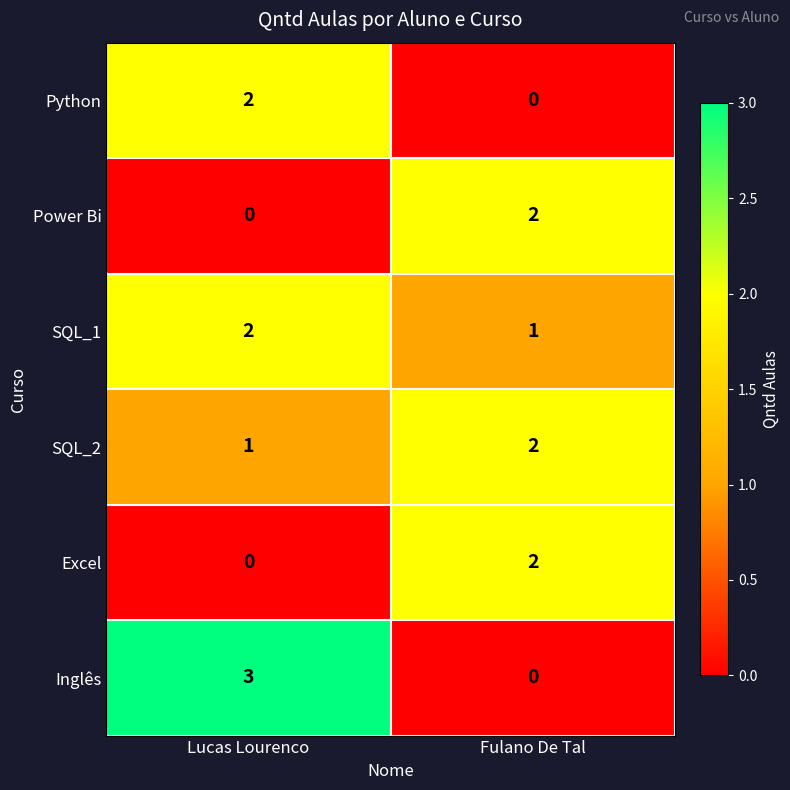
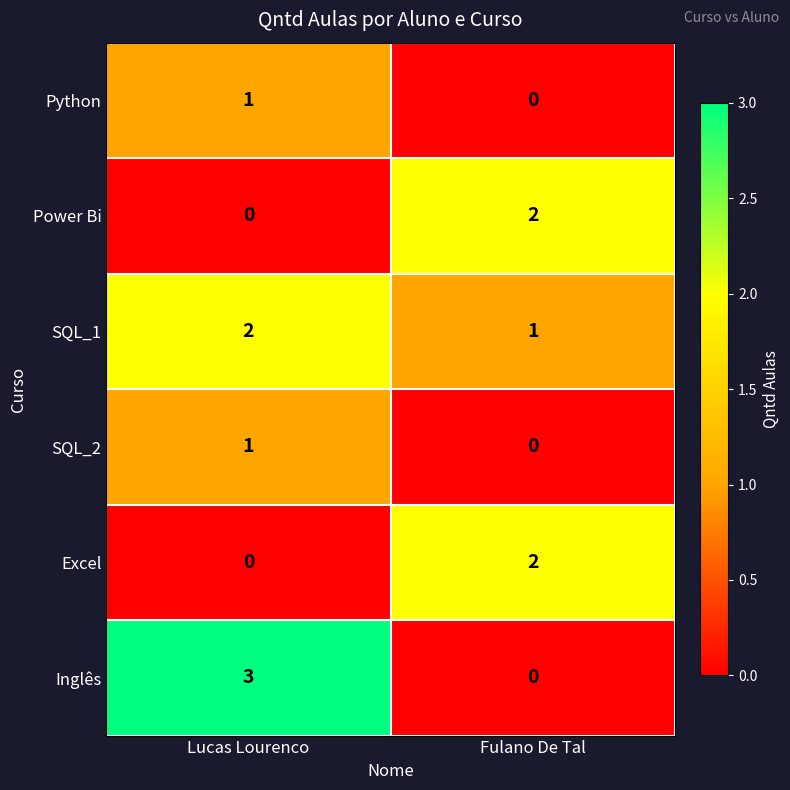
  {
    "Python": {
-     "Lucas Lourenco": 2,
+     "Lucas Lourenco": 1,
      "Fulano De Tal": 0
    },
    "Power Bi": {
      "Lucas Lourenco": 0,
      "Fulano De Tal": 2
    },
    "SQL_1": {
      "Lucas Lourenco": 2,
      "Fulano De Tal": 1
    },
    "SQL_2": {
      "Lucas Lourenco": 1,
-     "Fulano De Tal": 2
+     "Fulano De Tal": 0
    },
    "Excel": {
      "Lucas Lourenco": 0,
      "Fulano De Tal": 2
    },
    "Inglês": {
      "Lucas Lourenco": 3,
      "Fulano De Tal": 0
    }
  }
